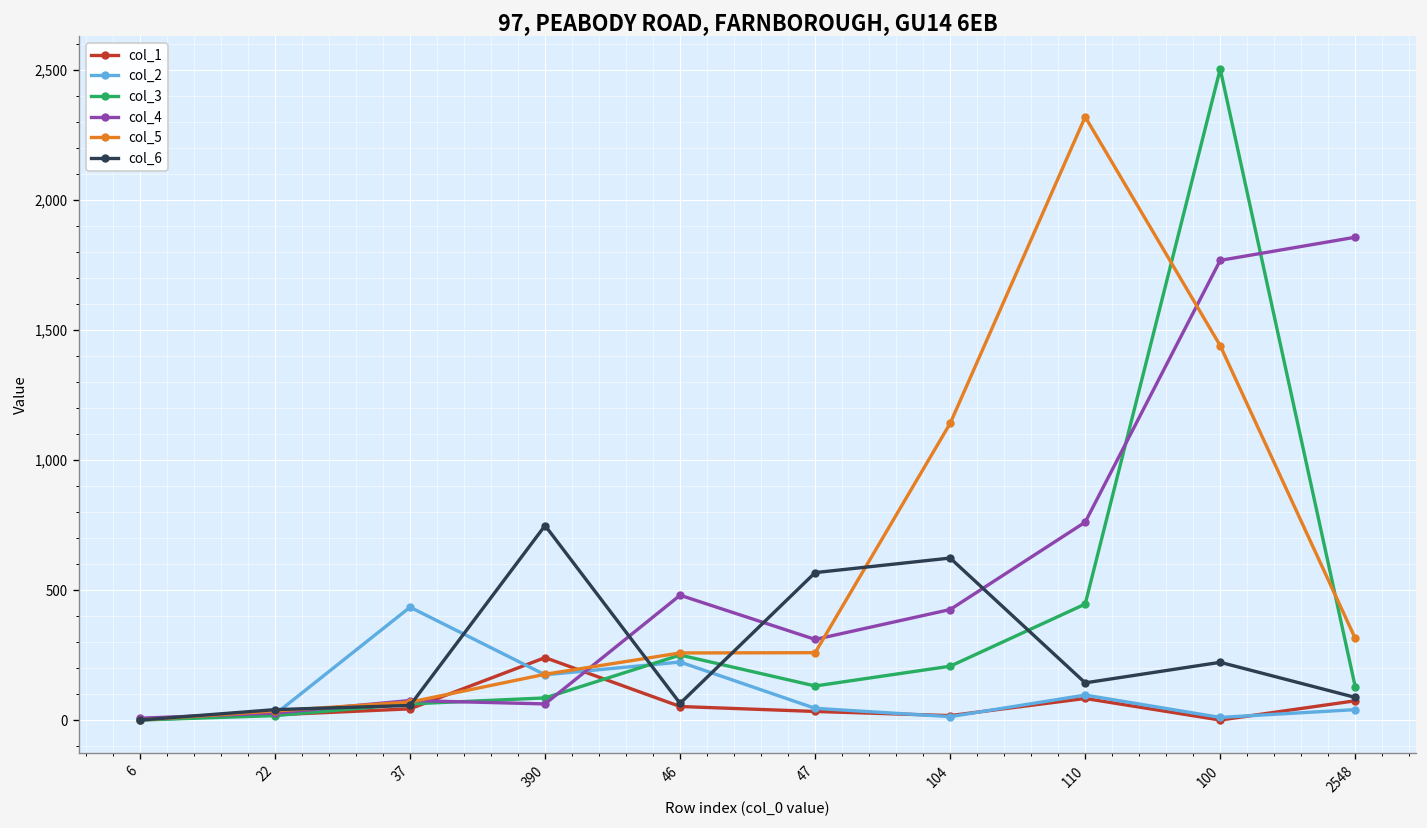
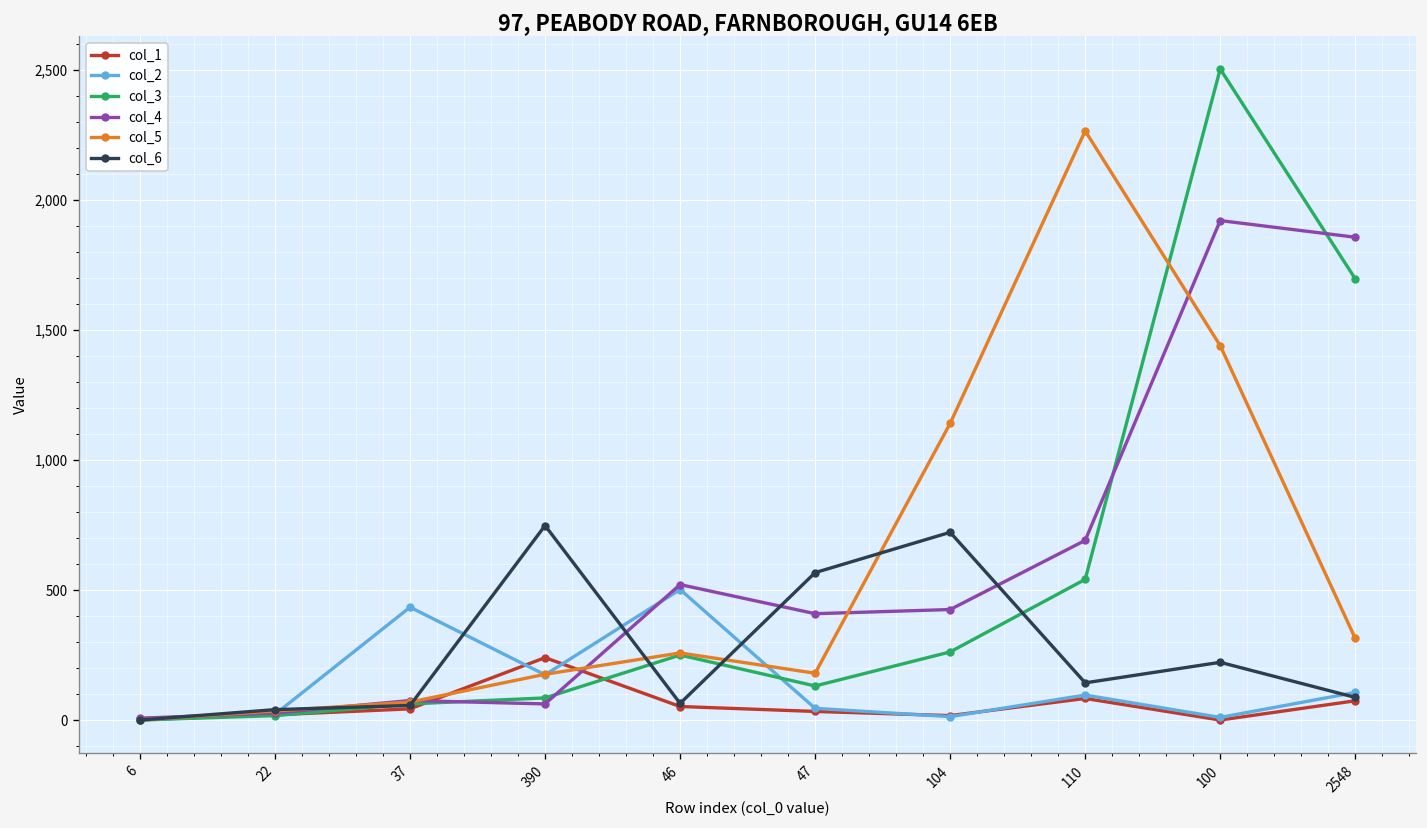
  {
    "col_1": {
      "37": "40",
      "390": "240",
      "46": "50",
      "47": "30",
      "110": "80",
      "2548": "70"
    },
    "col_2": {
      "37": "430",
-     "46": "220",
+     "46": "500",
      "47": "50",
      "110": "100",
-     "2548": "40"
+     "2548": "110"
    },
    "col_3": {
      "390": "90",
      "47": "130",
-     "104": "210",
-     "110": "450",
+     "104": "260",
+     "110": "540",
      "100": "2,500",
-     "2548": "130"
+     "2548": "1,700"
    },
    "col_4": {
      "390": "60",
-     "46": "480",
-     "47": "310",
+     "46": "520",
+     "47": "410",
      "104": "430",
-     "110": "760",
-     "100": "1,770",
+     "110": "690",
+     "100": "1,920",
      "2548": "1,860"
    },
    "col_5": {
-     "47": "260",
+     "47": "180",
      "104": "1,140",
-     "110": "2,320",
+     "110": "2,270",
      "100": "1,440",
      "2548": "310"
    },
    "col_6": {
      "390": "750",
      "46": "60",
      "47": "570",
-     "104": "620",
+     "104": "720",
      "110": "140",
      "100": "220",
      "2548": "90"
    }
  }
